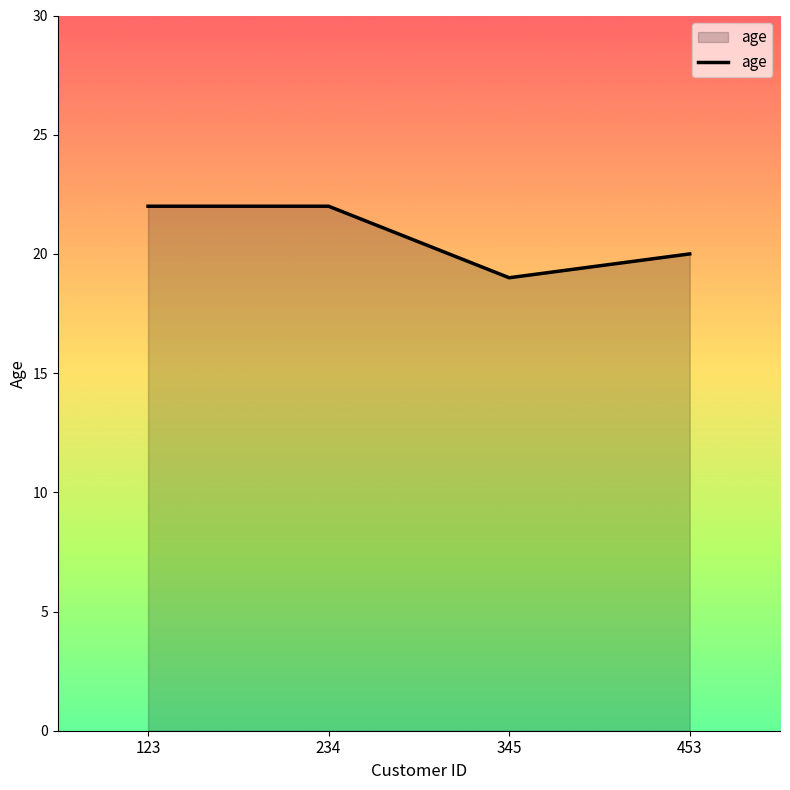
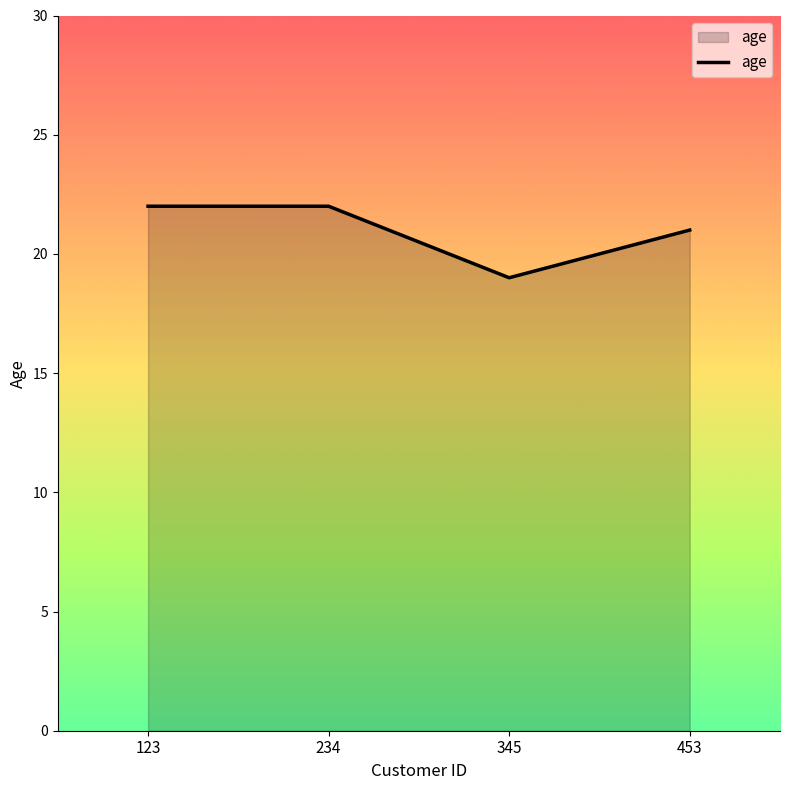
  {
    "123": 22,
    "234": 22,
    "345": 19,
-   "453": 20
+   "453": 21
  }
